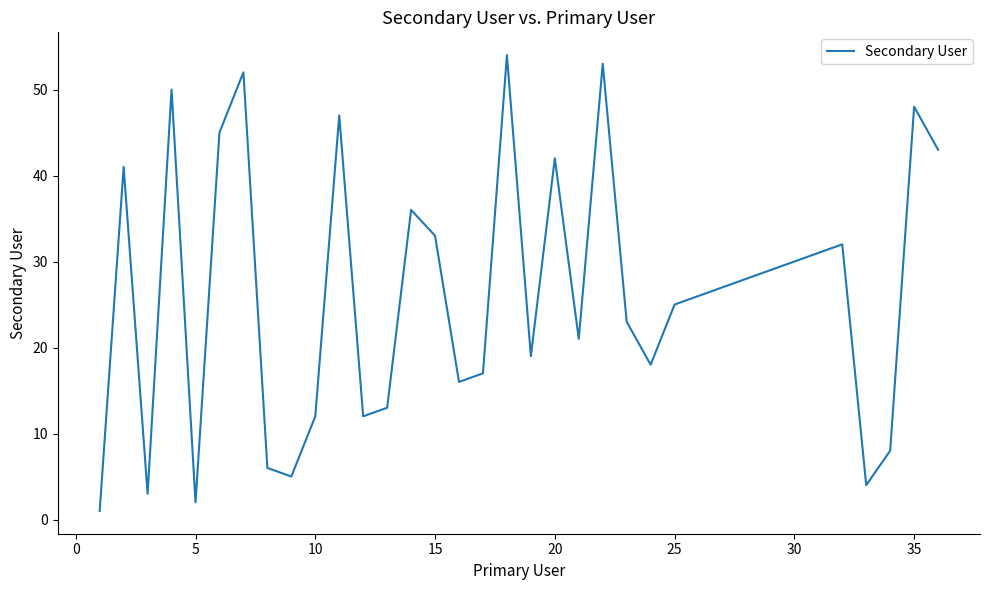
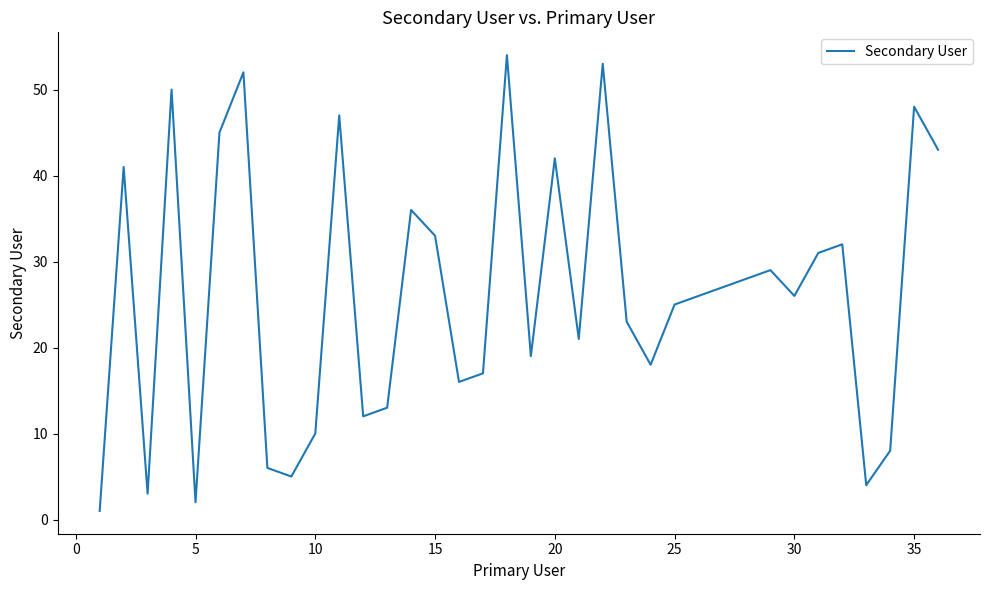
  {
    "5": 2,
-   "10": 12,
+   "10": 10,
    "15": 33,
    "20": 42,
    "25": 25,
-   "30": 30,
+   "30": 26,
    "35": 48
  }
